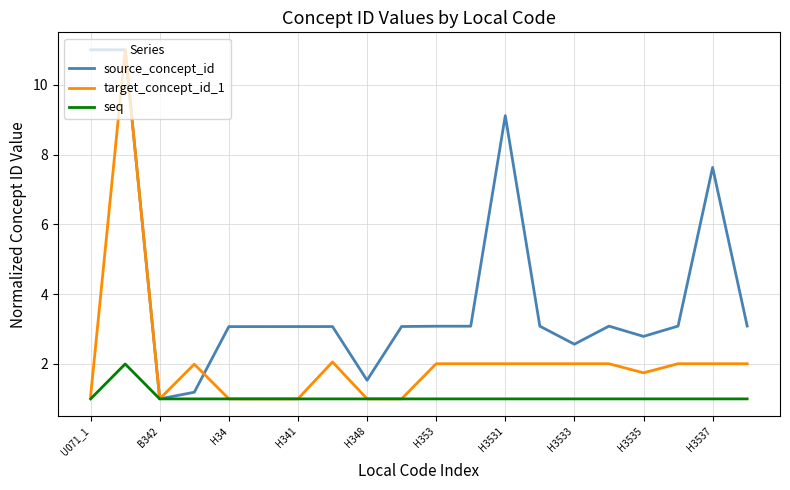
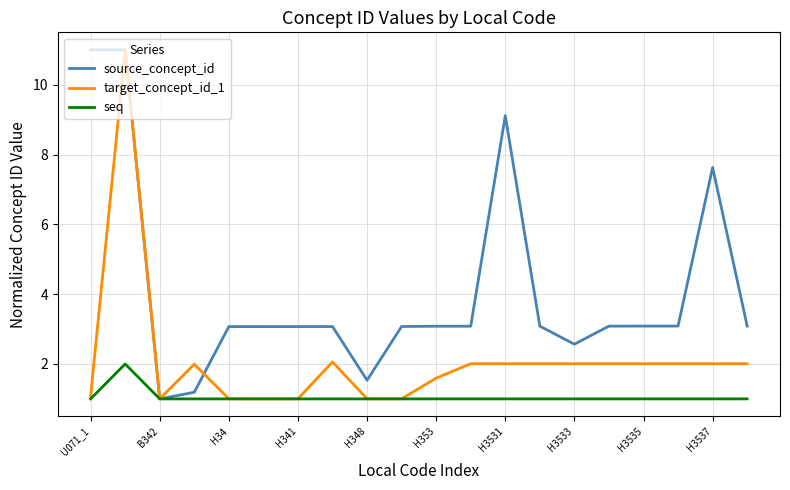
  {
    "source_concept_id": {
      "H34": 3.1,
      "H341": 3.1,
      "H348": 1.5,
      "H353": 3.1,
      "H3531": 9.1,
      "H3533": 2.6,
-     "H3535": 2.8,
+     "H3535": 3.1,
      "H3537": 7.6
    },
    "target_concept_id_1": {
      "U071_1": 1.1,
-     "H353": 2.0,
+     "H353": 1.6,
      "H3531": 2.0,
      "H3533": 2.0,
-     "H3535": 1.7,
+     "H3535": 2.0,
      "H3537": 2.0
    },
    "seq": {
      "U071_1": 1.0,
      "H353": 1.0,
      "H3531": 1.0,
      "H3533": 1.0,
      "H3535": 1.0,
      "H3537": 1.0
    }
  }
